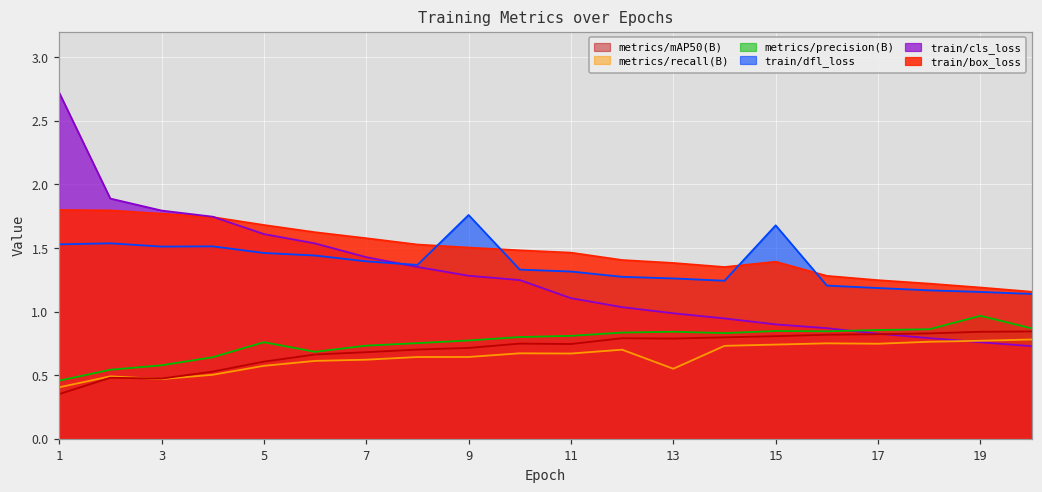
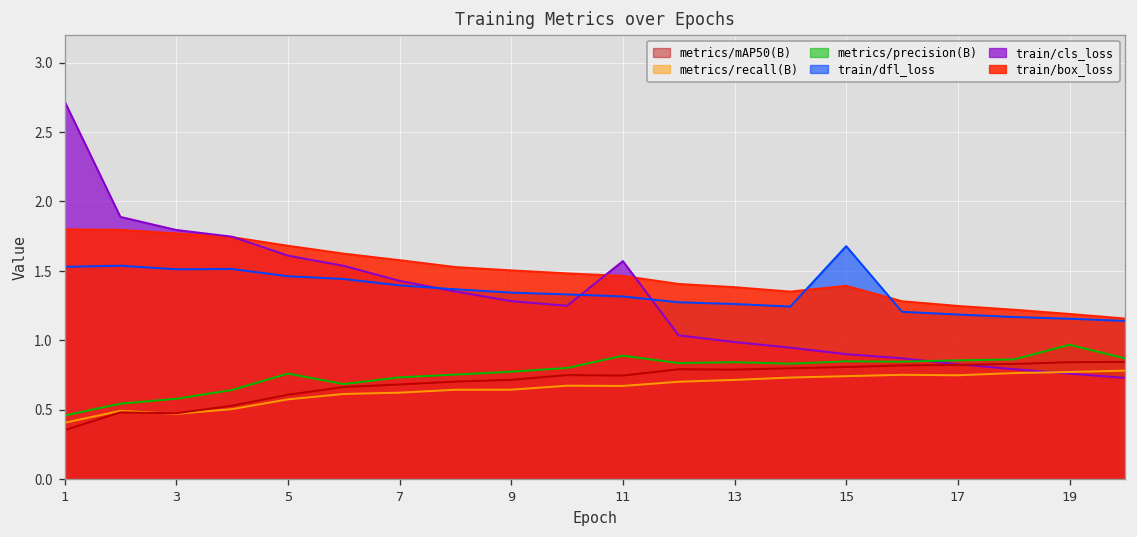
  {
    "metrics/mAP50(B)": {
      "1": 0.35,
      "5": 0.61,
      "7": 0.68,
      "9": 0.71,
      "11": 0.75,
      "13": 0.79,
      "15": 0.81,
      "19": 0.84
    },
    "metrics/recall(B)": {
      "1": 0.41,
      "5": 0.57,
      "7": 0.62,
      "9": 0.64,
      "11": 0.67,
-     "13": 0.55,
+     "13": 0.71,
      "15": 0.74,
      "17": 0.75
    },
    "metrics/precision(B)": {
      "1": 0.46,
      "3": 0.58,
      "5": 0.76,
      "7": 0.73,
      "9": 0.77,
-     "11": 0.81,
+     "11": 0.89,
      "13": 0.84,
      "15": 0.85,
      "17": 0.86,
      "19": 0.97
    },
    "train/dfl_loss": {
      "1": 1.53,
      "3": 1.51,
      "5": 1.46,
      "7": 1.40,
-     "9": 1.76,
+     "9": 1.34,
      "11": 1.32,
      "13": 1.26,
      "15": 1.68,
      "17": 1.19,
      "19": 1.15
    },
    "train/cls_loss": {
      "1": 2.72,
      "3": 1.79,
      "5": 1.61,
      "7": 1.43,
      "9": 1.28,
-     "11": 1.11,
+     "11": 1.57,
      "13": 0.99,
      "15": 0.90
    },
    "train/box_loss": {
      "1": 1.80,
      "3": 1.77,
      "5": 1.68,
      "7": 1.58,
      "9": 1.50,
      "11": 1.46,
      "13": 1.38,
      "15": 1.39,
      "17": 1.25,
      "19": 1.19
    }
  }
